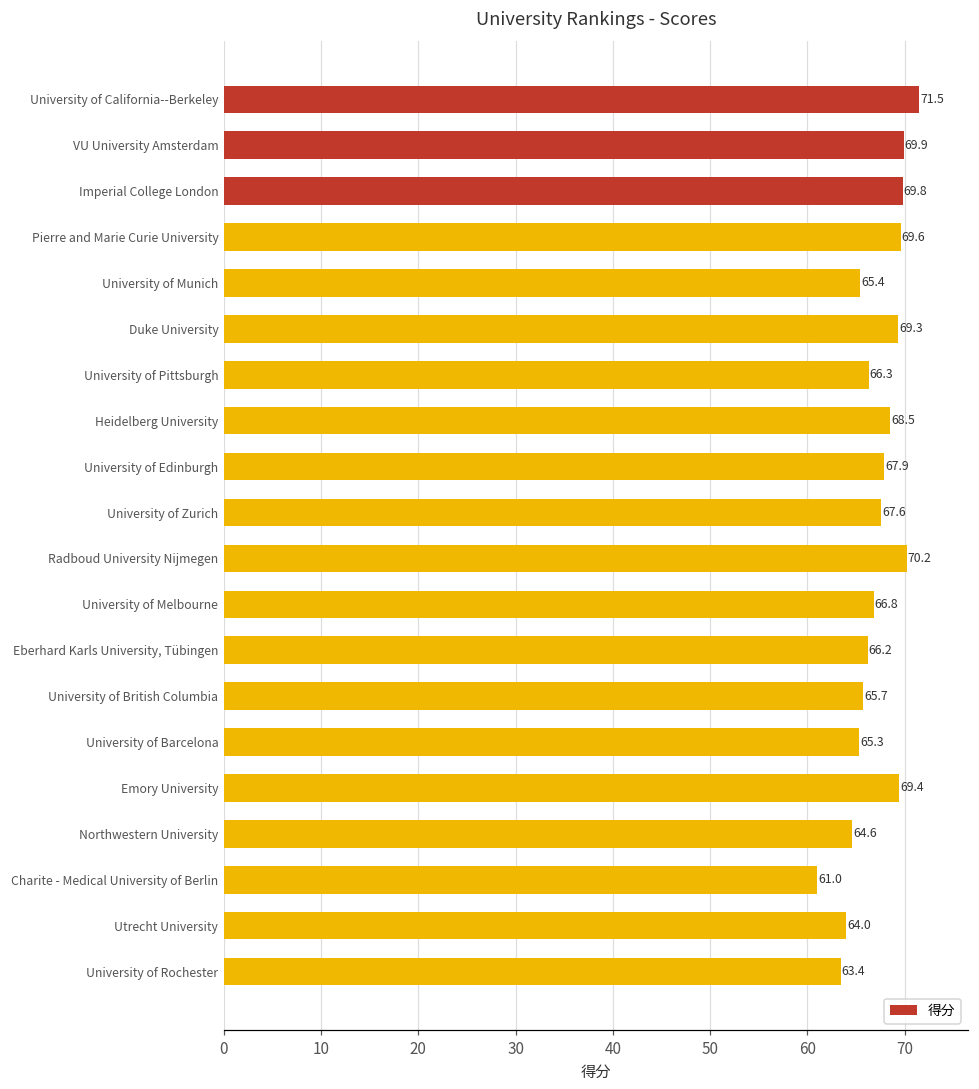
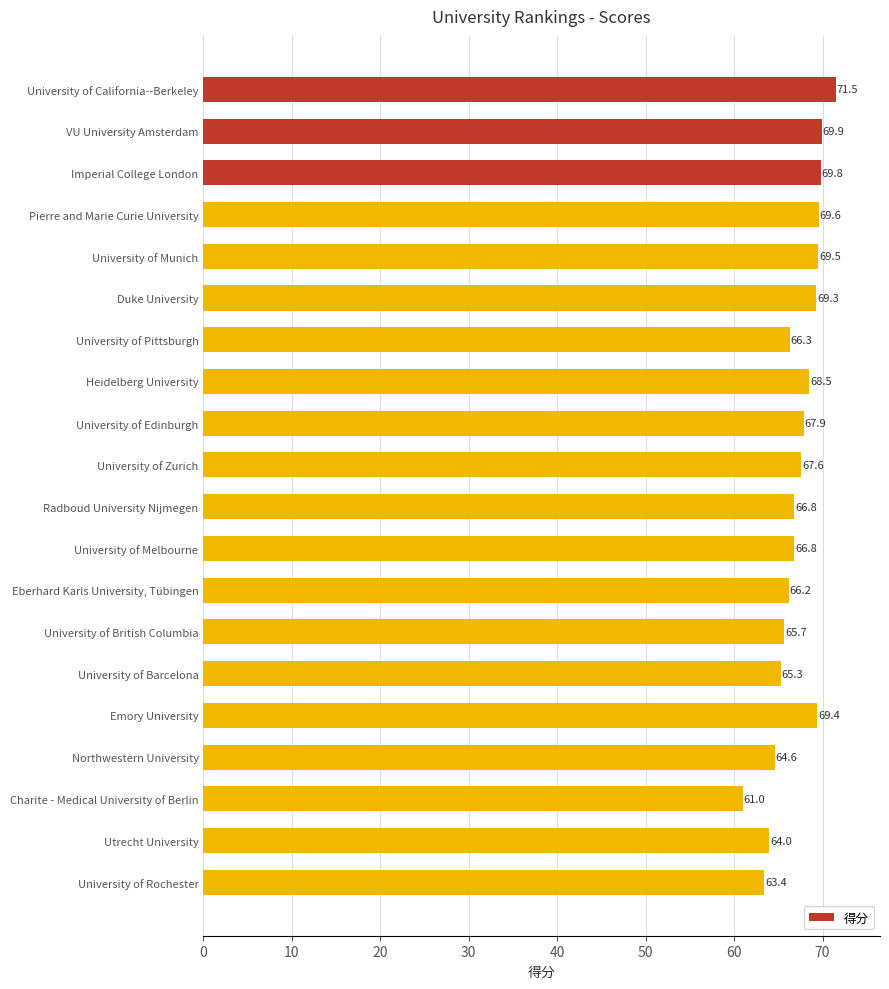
  {
    "University of California--Berkeley": 71.5,
    "VU University Amsterdam": 69.9,
    "Imperial College London": 69.8,
    "Pierre and Marie Curie University": 69.6,
-   "University of Munich": 65.4,
+   "University of Munich": 69.5,
    "Duke University": 69.3,
    "University of Pittsburgh": 66.3,
    "Heidelberg University": 68.5,
    "University of Edinburgh": 67.9,
    "University of Zurich": 67.6,
-   "Radboud University Nijmegen": 70.2,
+   "Radboud University Nijmegen": 66.8,
    "University of Melbourne": 66.8,
    "Eberhard Karls University, Tübingen": 66.2,
    "University of British Columbia": 65.7,
    "University of Barcelona": 65.3,
    "Emory University": 69.4,
    "Northwestern University": 64.6,
    "Charite - Medical University of Berlin": 61.0,
    "Utrecht University": 64.0,
    "University of Rochester": 63.4
  }
